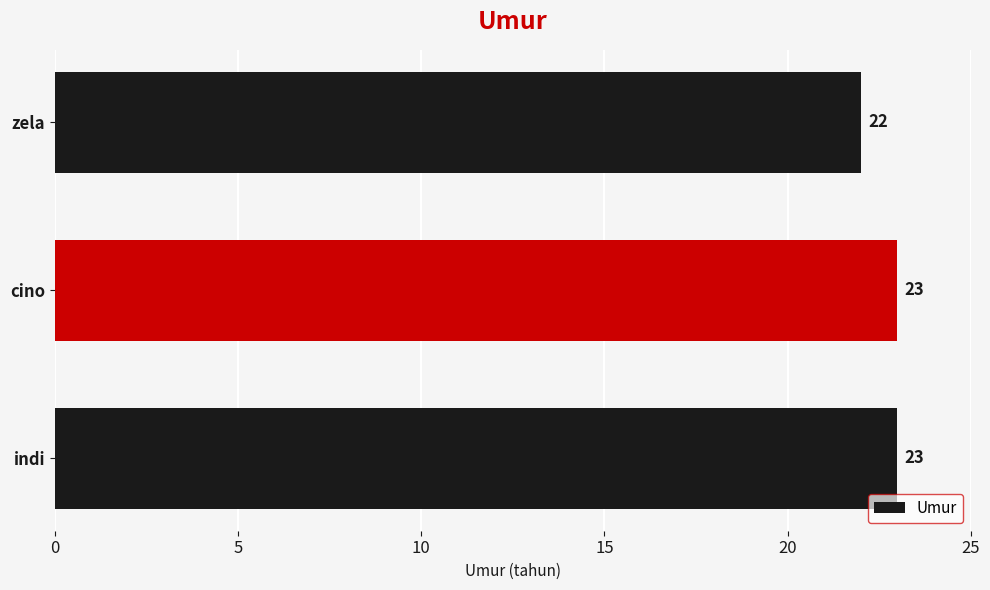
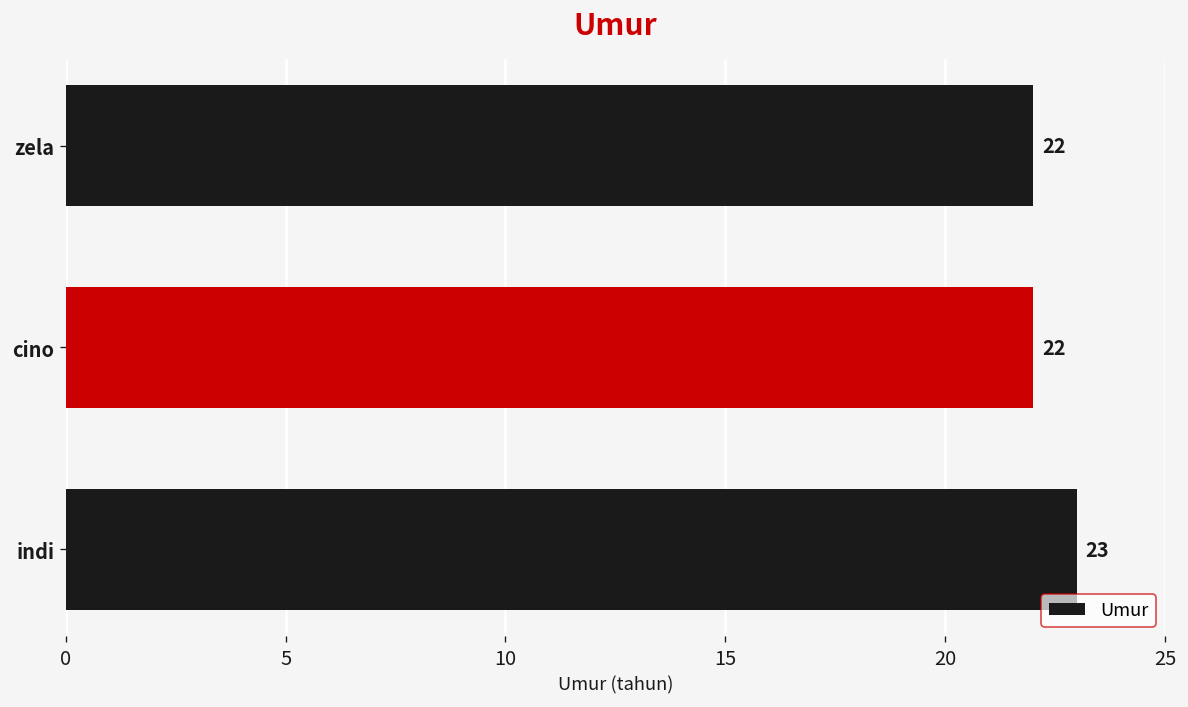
  {
    "zela": 22,
-   "cino": 23,
+   "cino": 22,
    "indi": 23
  }
